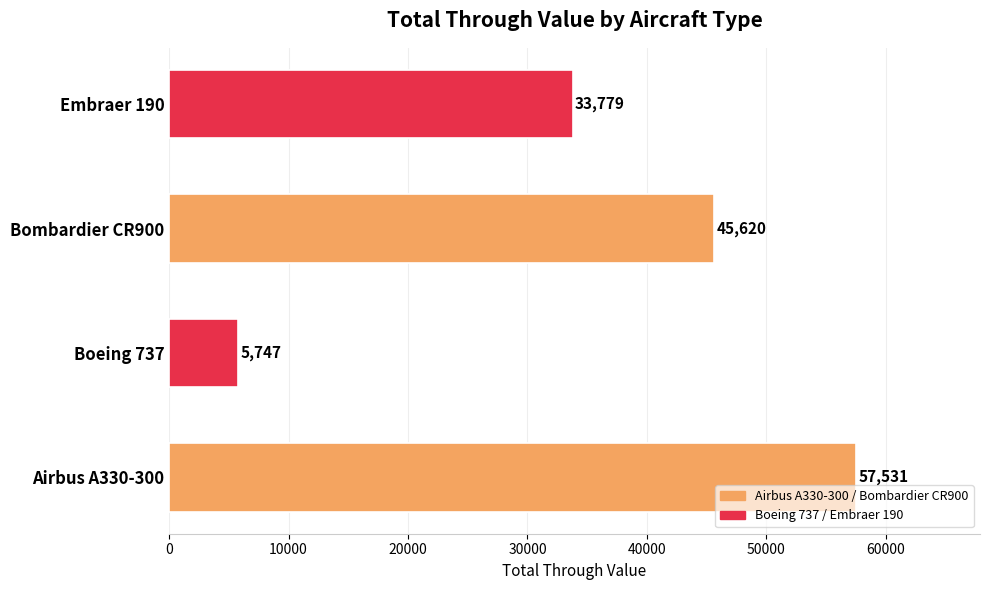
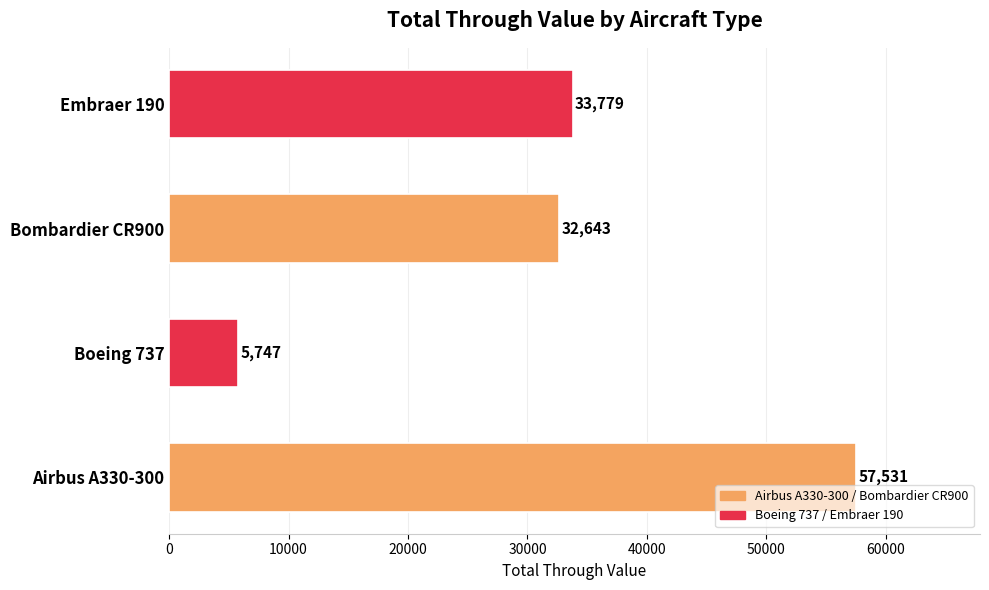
  {
    "Embraer 190": "33,779",
-   "Bombardier CR900": "45,620",
+   "Bombardier CR900": "32,643",
    "Boeing 737": "5,747"
  }
